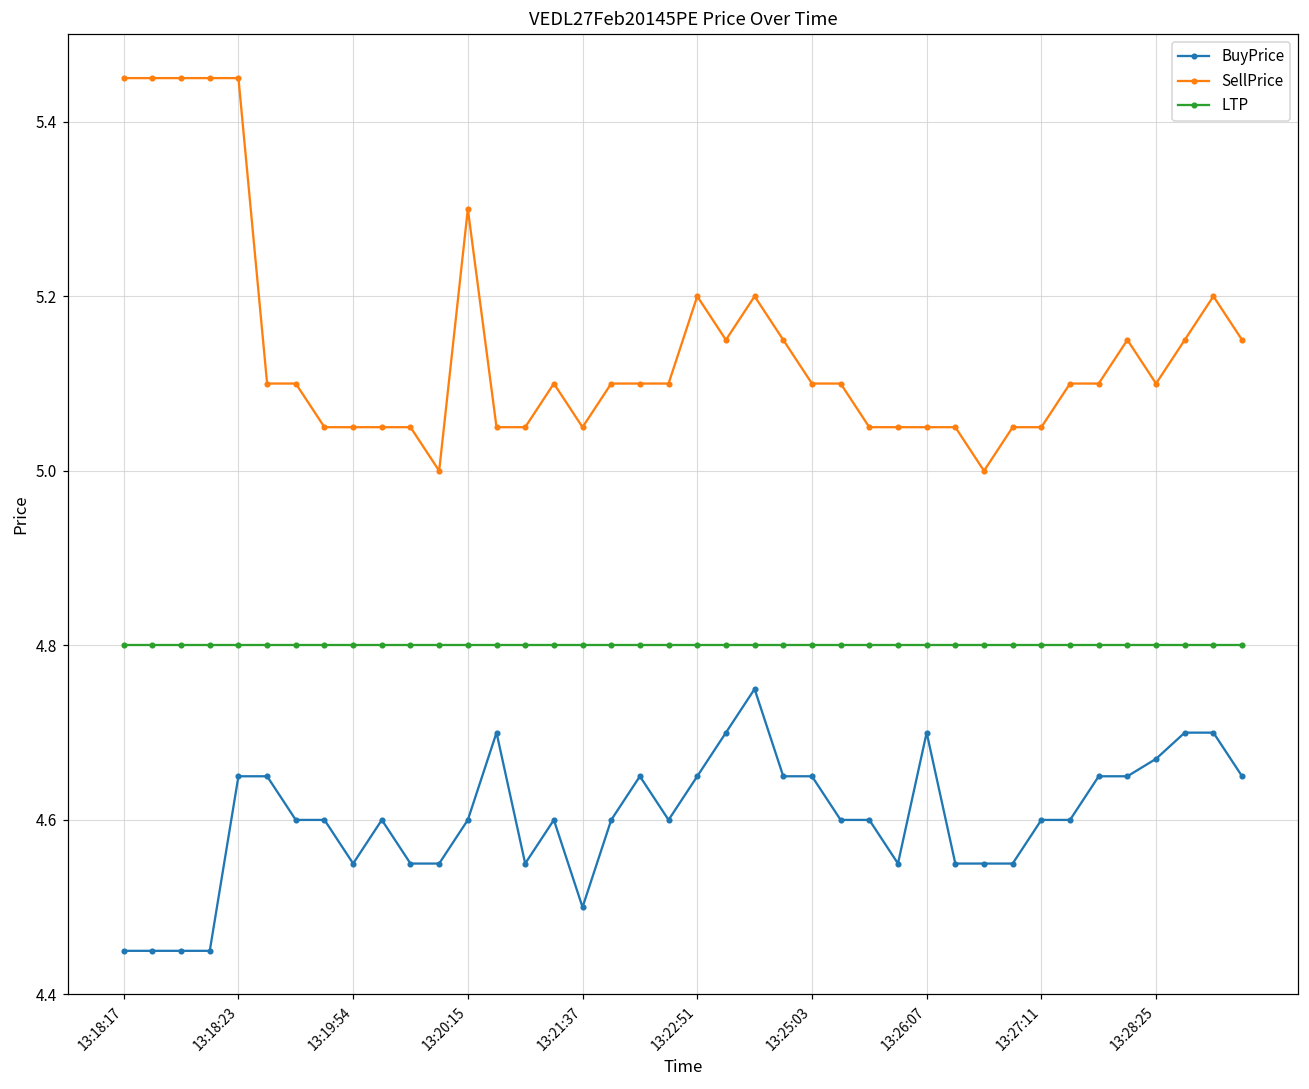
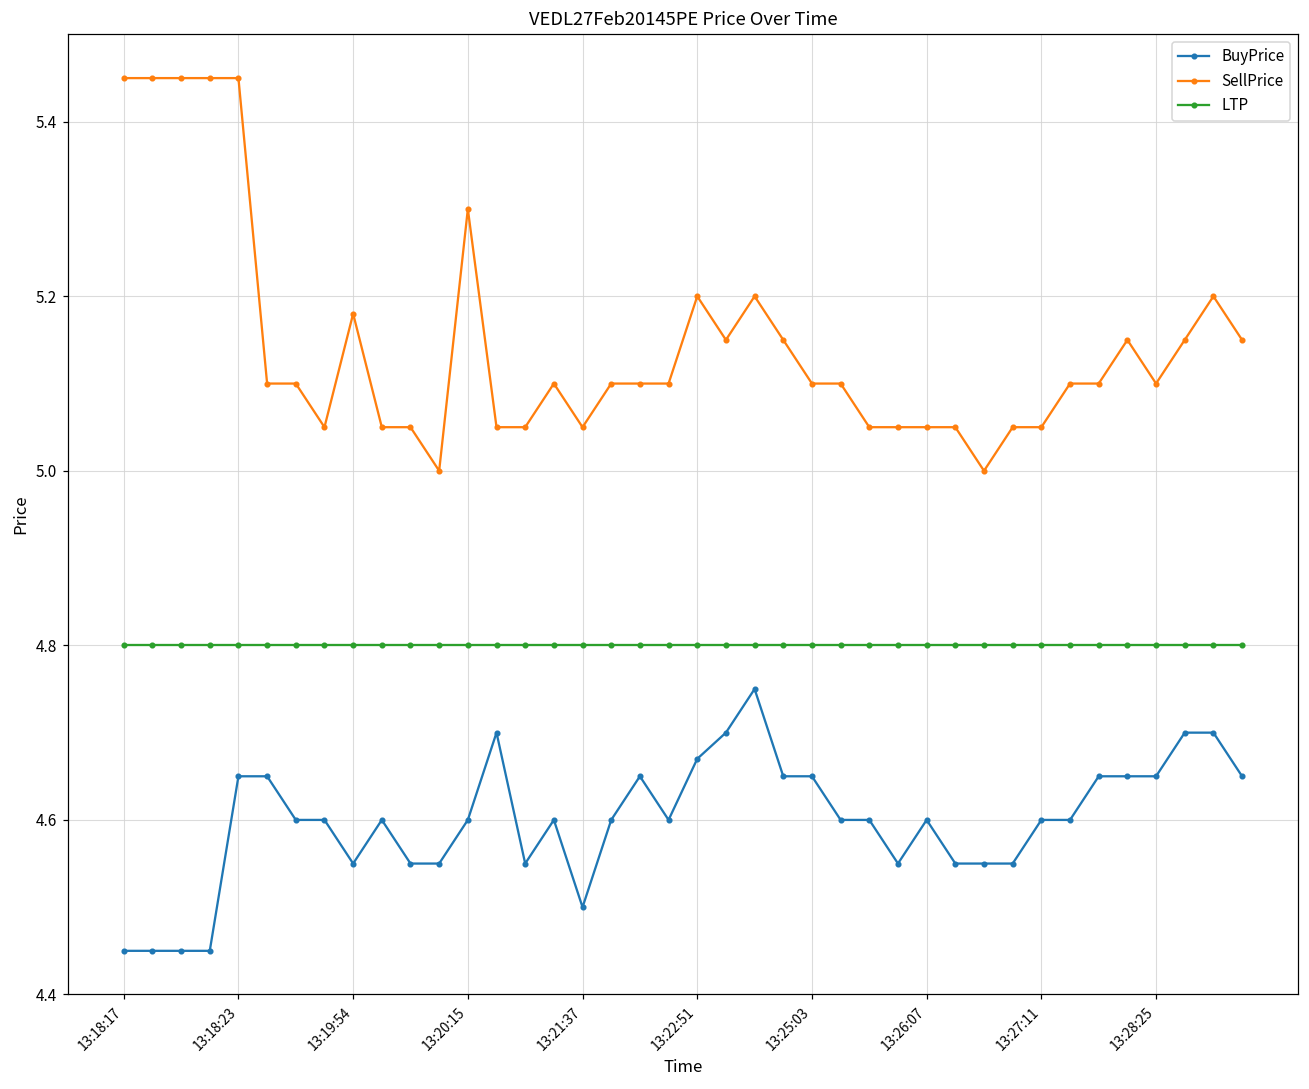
  {
    "BuyPrice": {
      "13:18:23": 4.65,
      "13:19:54": 4.55,
      "13:20:15": 4.60,
      "13:21:37": 4.50,
-     "13:22:51": 4.65,
+     "13:22:51": 4.67,
      "13:25:03": 4.65,
-     "13:26:07": 4.7,
+     "13:26:07": 4.6,
      "13:27:11": 4.60,
-     "13:28:25": 4.67
+     "13:28:25": 4.65
    },
    "SellPrice": {
      "13:18:23": 5.45,
-     "13:19:54": 5.05,
+     "13:19:54": 5.18,
      "13:20:15": 5.30,
      "13:21:37": 5.05,
      "13:22:51": 5.20,
      "13:25:03": 5.10,
      "13:26:07": 5.05,
      "13:27:11": 5.05,
      "13:28:25": 5.10
    },
    "LTP": {
      "13:18:23": 4.80,
      "13:19:54": 4.80,
      "13:20:15": 4.80,
      "13:21:37": 4.80,
      "13:22:51": 4.80,
      "13:25:03": 4.80,
      "13:26:07": 4.80,
      "13:27:11": 4.80,
      "13:28:25": 4.80
    }
  }
